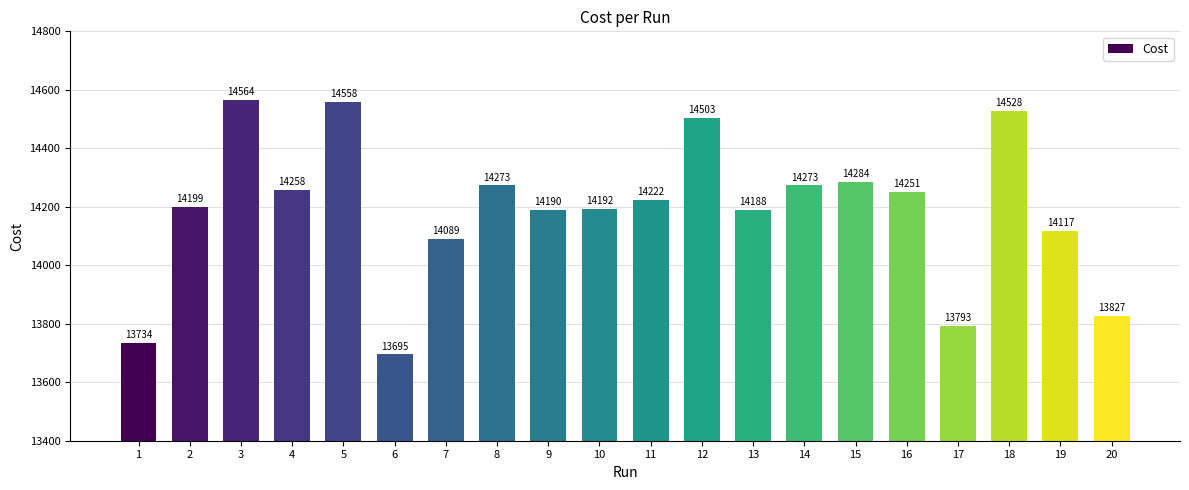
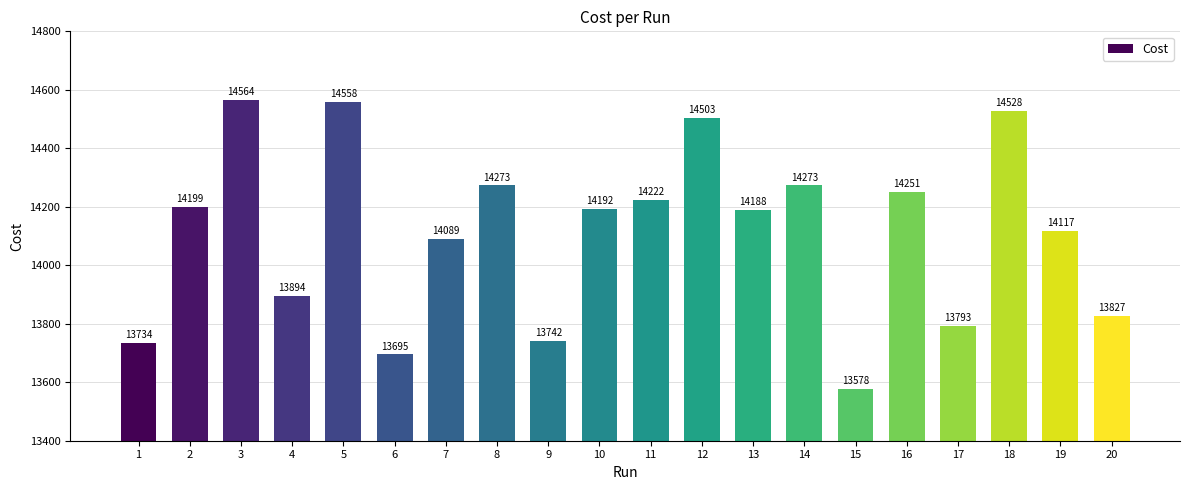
  {
    "1": 13734,
    "2": 14199,
    "3": 14564,
-   "4": 14258,
+   "4": 13894,
    "5": 14558,
    "6": 13695,
    "7": 14089,
    "8": 14273,
-   "9": 14190,
+   "9": 13742,
    "10": 14192,
    "11": 14222,
    "12": 14503,
    "13": 14188,
    "14": 14273,
-   "15": 14284,
+   "15": 13578,
    "16": 14251,
    "17": 13793,
    "18": 14528,
    "19": 14117,
    "20": 13827
  }
